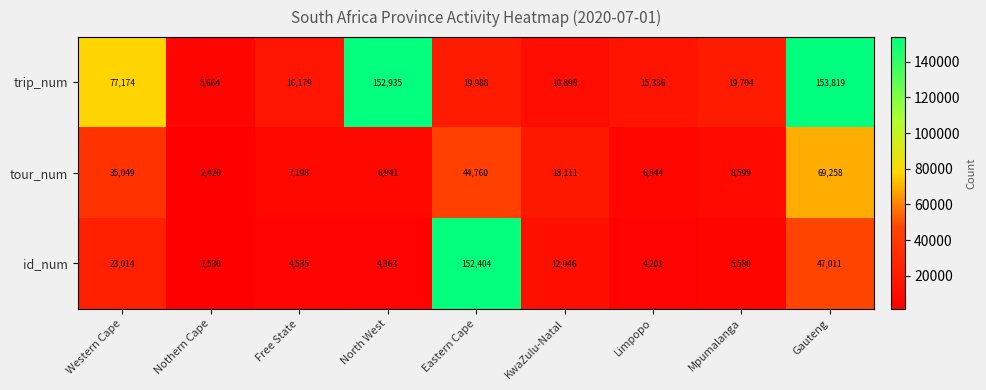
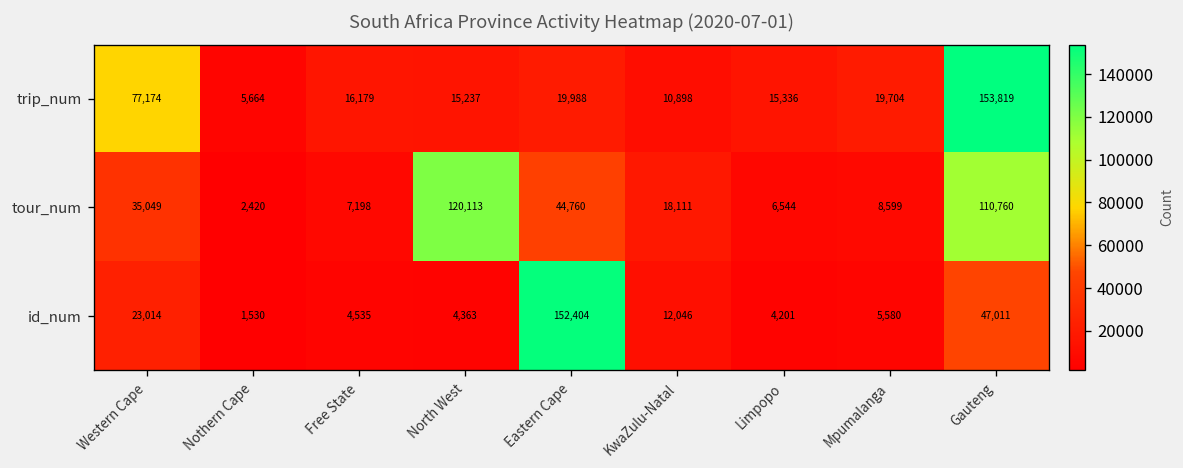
  {
    "trip_num": {
      "Western Cape": "77,174",
      "Nothern Cape": "5,664",
      "Free State": "16,179",
-     "North West": "152,935",
+     "North West": "15,237",
      "Eastern Cape": "19,988",
      "KwaZulu-Natal": "10,898",
      "Limpopo": "15,336",
      "Mpumalanga": "19,704",
      "Gauteng": "153,819"
    },
    "tour_num": {
      "Western Cape": "35,049",
      "Nothern Cape": "2,420",
      "Free State": "7,198",
-     "North West": "6,941",
+     "North West": "120,113",
      "Eastern Cape": "44,760",
      "KwaZulu-Natal": "18,111",
      "Limpopo": "6,544",
      "Mpumalanga": "8,599",
-     "Gauteng": "69,258"
+     "Gauteng": "110,760"
    },
    "id_num": {
      "Western Cape": "23,014",
      "Nothern Cape": "1,530",
      "Free State": "4,535",
      "North West": "4,363",
      "Eastern Cape": "152,404",
      "KwaZulu-Natal": "12,046",
      "Limpopo": "4,201",
      "Mpumalanga": "5,580",
      "Gauteng": "47,011"
    }
  }
